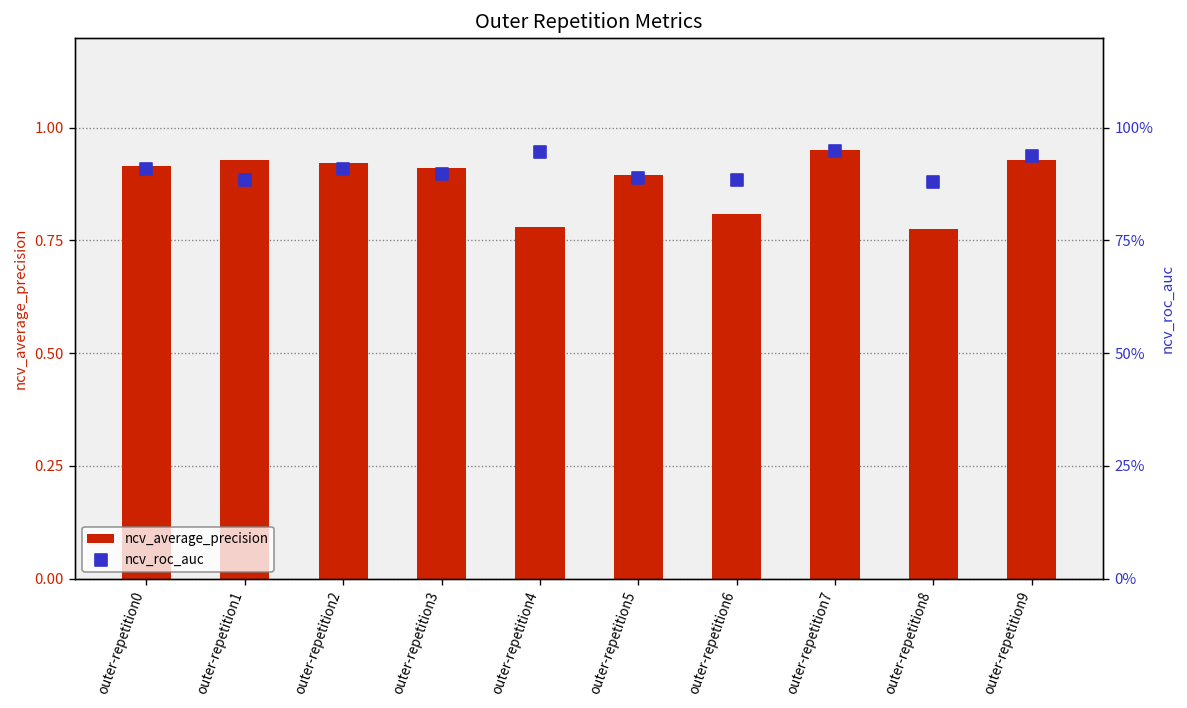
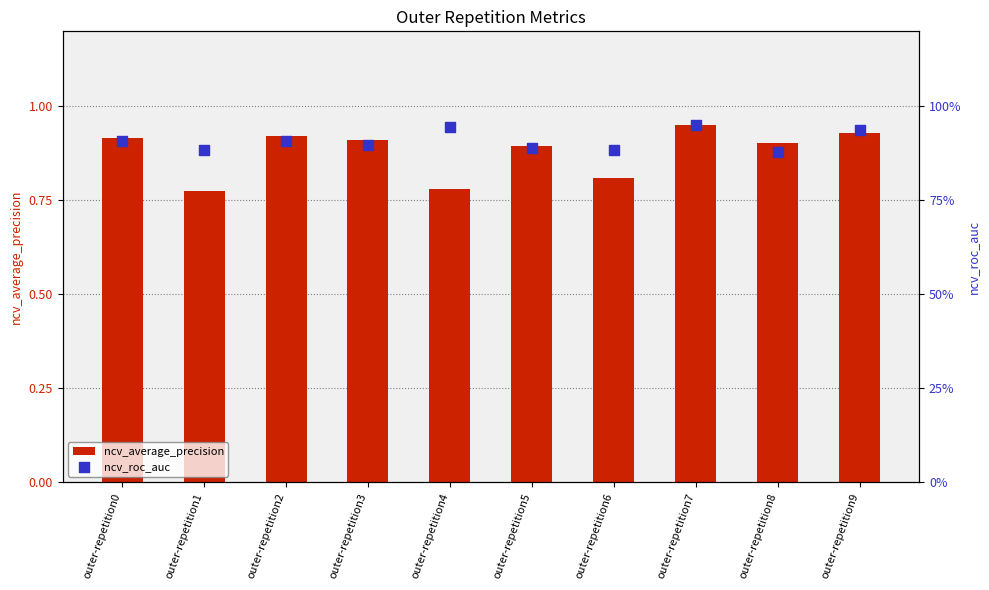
  {
    "ncv_average_precision": {
      "outer-repetition0": 0.92,
-     "outer-repetition1": 0.93,
+     "outer-repetition1": 0.78,
      "outer-repetition2": 0.92,
      "outer-repetition3": 0.91,
      "outer-repetition4": 0.78,
      "outer-repetition5": 0.90,
      "outer-repetition6": 0.81,
      "outer-repetition7": 0.95,
-     "outer-repetition8": 0.78,
+     "outer-repetition8": 0.90,
      "outer-repetition9": 0.93
    }
  }
